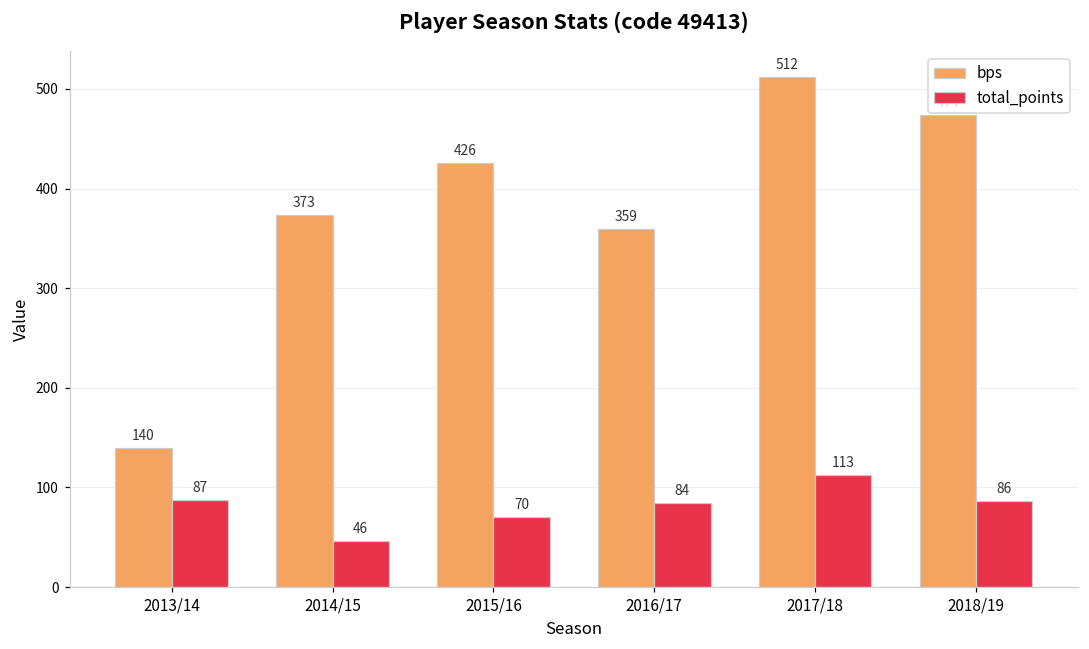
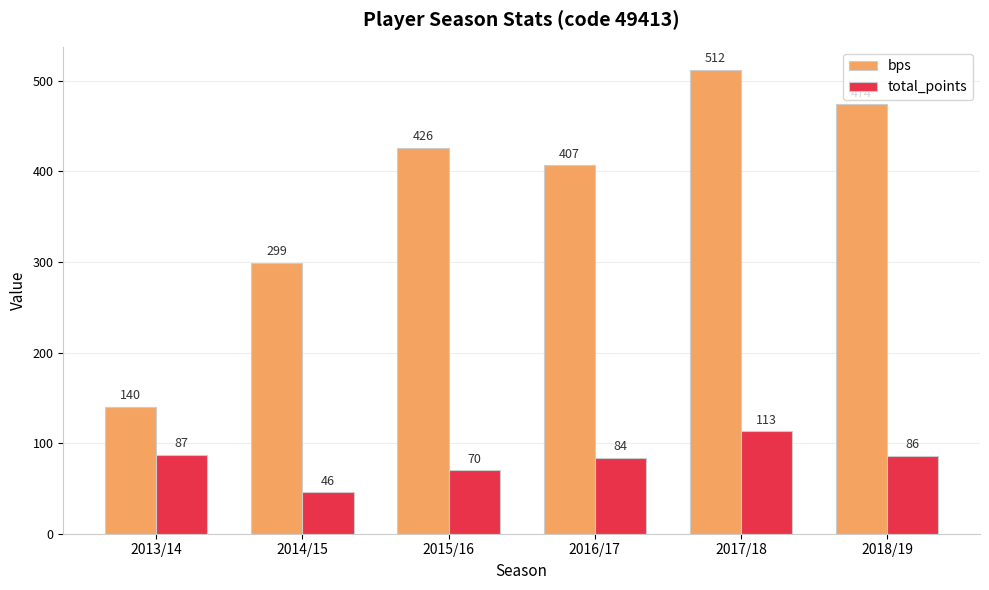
  {
    "bps": {
      "2013/14": 140,
-     "2014/15": 373,
+     "2014/15": 299,
      "2015/16": 426,
-     "2016/17": 359,
+     "2016/17": 407,
      "2017/18": 512
    },
    "total_points": {
      "2013/14": 87,
      "2014/15": 46,
      "2015/16": 70,
      "2016/17": 84,
      "2017/18": 113,
      "2018/19": 86
    }
  }
